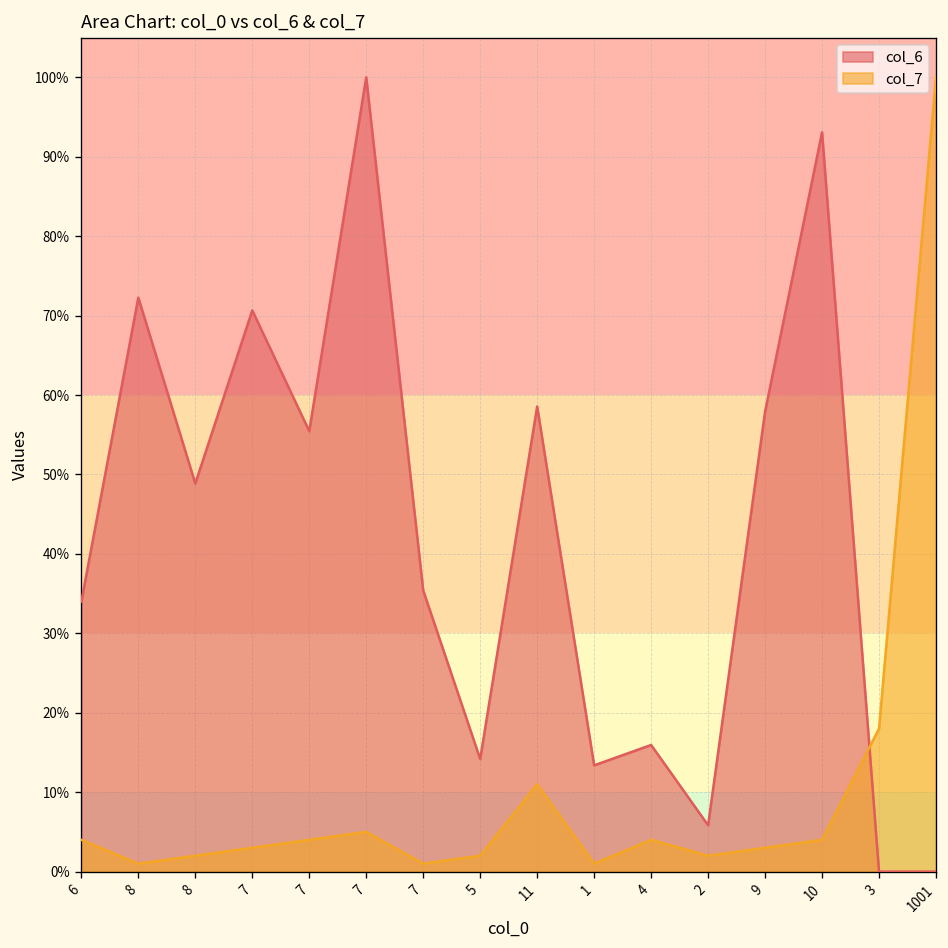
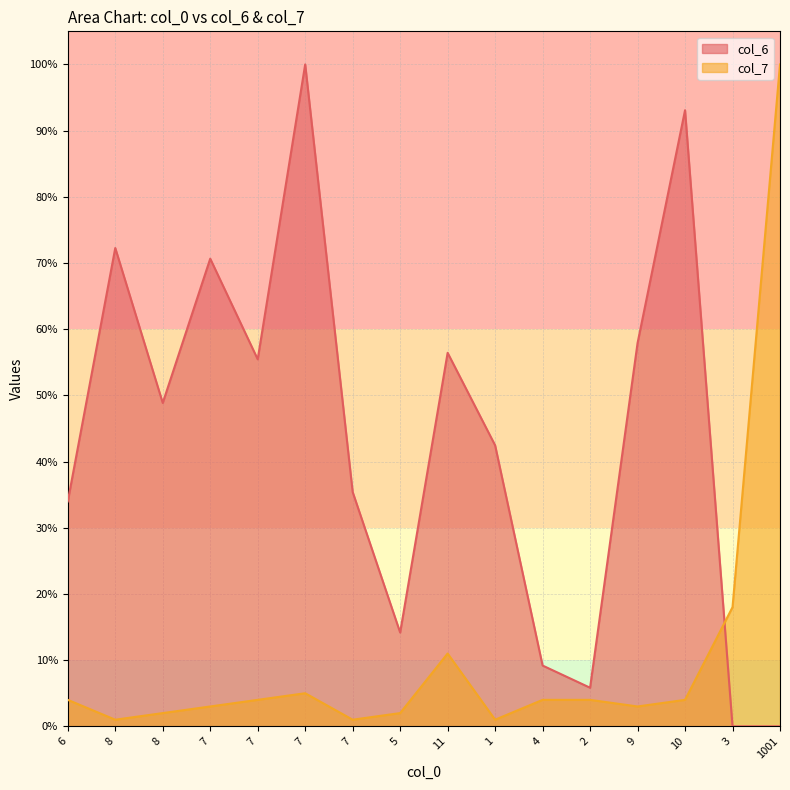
  {
    "col_6": {
      "6": "34%",
      "5": "14%",
-     "11": "59%",
-     "1": "13%",
-     "4": "16%",
+     "11": "56%",
+     "1": "42%",
+     "4": "9%",
      "2": "6%",
      "9": "58%",
      "10": "93%",
      "3": "0%",
      "1001": "0%"
    },
    "col_7": {
      "6": "4%",
      "5": "2%",
      "11": "11%",
      "1": "1%",
      "4": "4%",
-     "2": "2%",
+     "2": "4%",
      "9": "3%",
      "10": "4%",
      "3": "18%",
      "1001": "100%"
    }
  }
